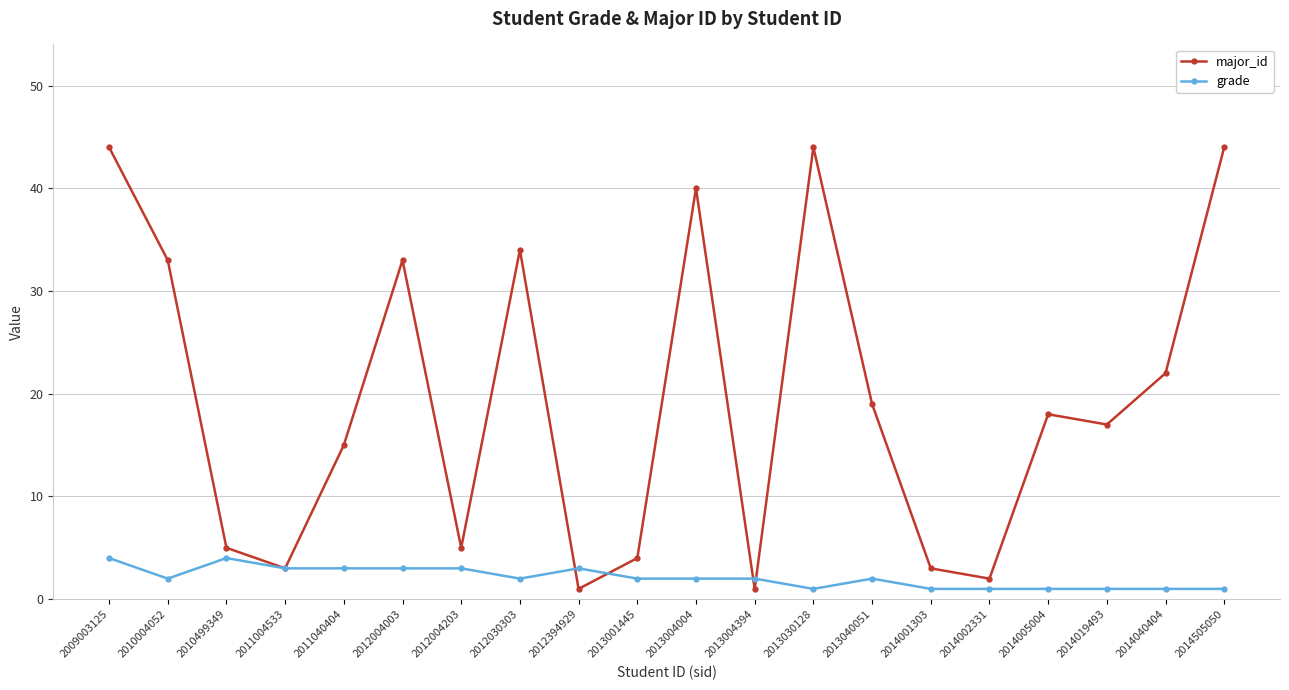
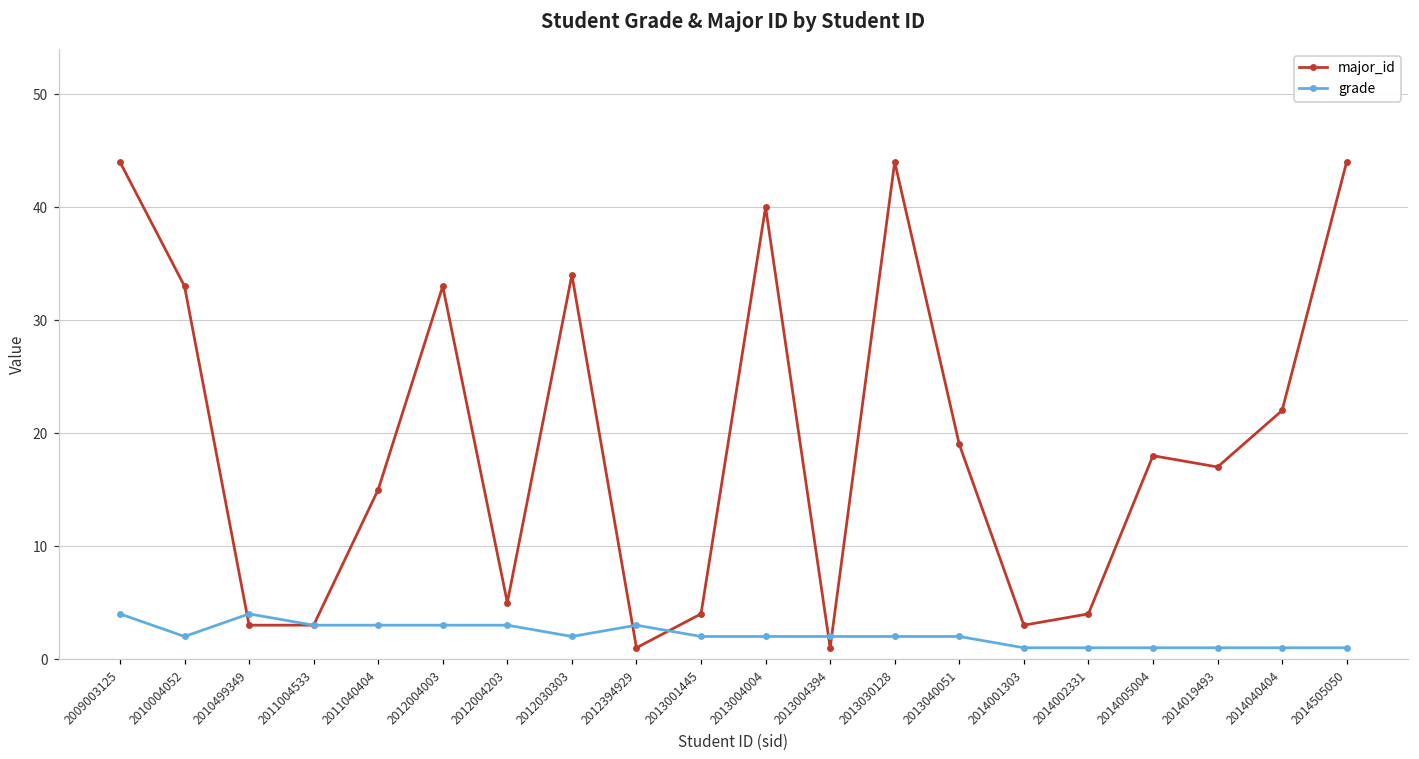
  {
    "major_id": {
      "2009003125": 44,
      "2010004052": 33,
-     "2010499349": 5,
+     "2010499349": 3,
      "2011040404": 15,
      "2012004003": 33,
      "2012004203": 5,
      "2012030303": 34,
      "2012394929": 1,
      "2013001445": 4,
      "2013004004": 40,
      "2013004394": 1,
      "2013030128": 44,
      "2013040051": 19,
      "2014001303": 3,
-     "2014002331": 2,
+     "2014002331": 4,
      "2014005004": 18,
      "2014019493": 17,
      "2014040404": 22,
      "2014505050": 44
    },
    "grade": {
      "2009003125": 4,
      "2010004052": 2,
      "2010499349": 4,
      "2011040404": 3,
      "2012004003": 3,
      "2012004203": 3,
      "2012030303": 2,
      "2012394929": 3,
      "2013001445": 2,
      "2013004004": 2,
      "2013004394": 2,
-     "2013030128": 1,
+     "2013030128": 2,
      "2013040051": 2,
      "2014001303": 1,
      "2014002331": 1,
      "2014005004": 1,
      "2014019493": 1,
      "2014040404": 1,
      "2014505050": 1
    }
  }
